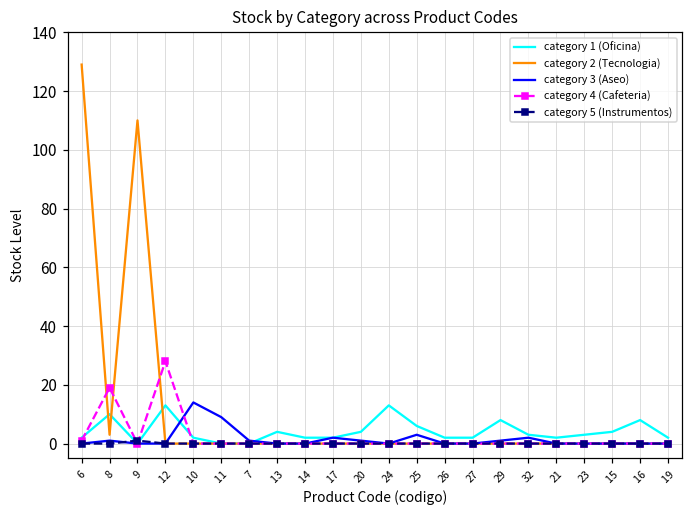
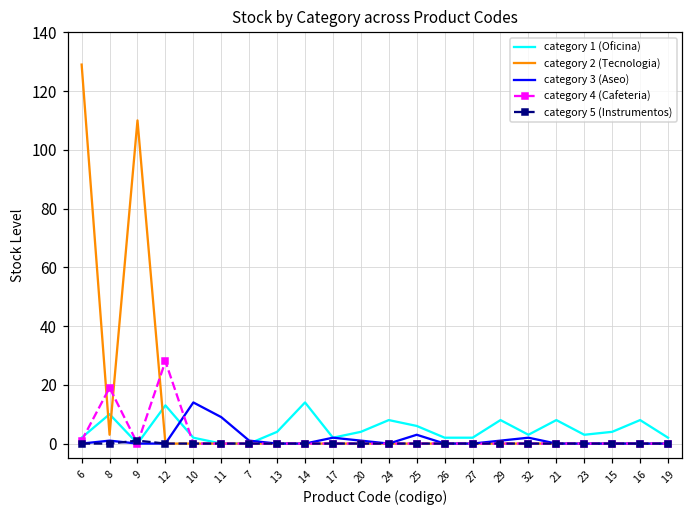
  {
    "category 1 (Oficina)": {
      "6": 2,
      "8": 10,
      "12": 13,
      "10": 2,
      "13": 4,
-     "14": 2,
+     "14": 14,
      "20": 4,
-     "24": 13,
+     "24": 8,
      "25": 6,
      "26": 2,
      "27": 2,
      "29": 8,
      "32": 3,
-     "21": 2,
+     "21": 8,
      "23": 3,
      "15": 4,
      "16": 8,
      "19": 2
    },
    "category 2 (Tecnologia)": {
      "6": 129,
      "8": 3,
      "9": 110
    },
    "category 3 (Aseo)": {
      "8": 1,
      "10": 14,
      "11": 9,
      "7": 1,
      "20": 1,
      "25": 3,
      "29": 1,
      "32": 2
    },
    "category 4 (Cafeteria)": {
      "6": 1,
      "8": 19,
      "12": 28
    },
    "category 5 (Instrumentos)": {
      "8": 0,
      "9": 1
    }
  }
